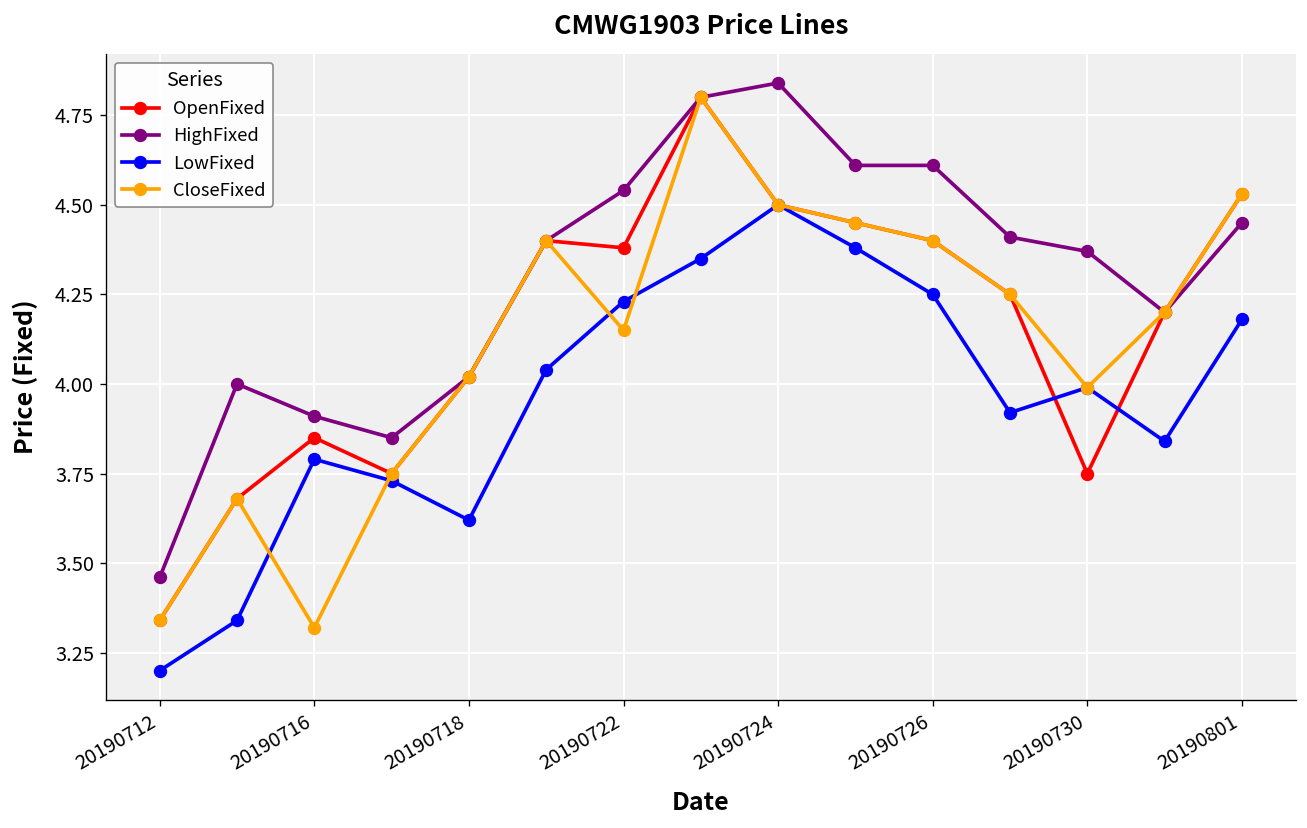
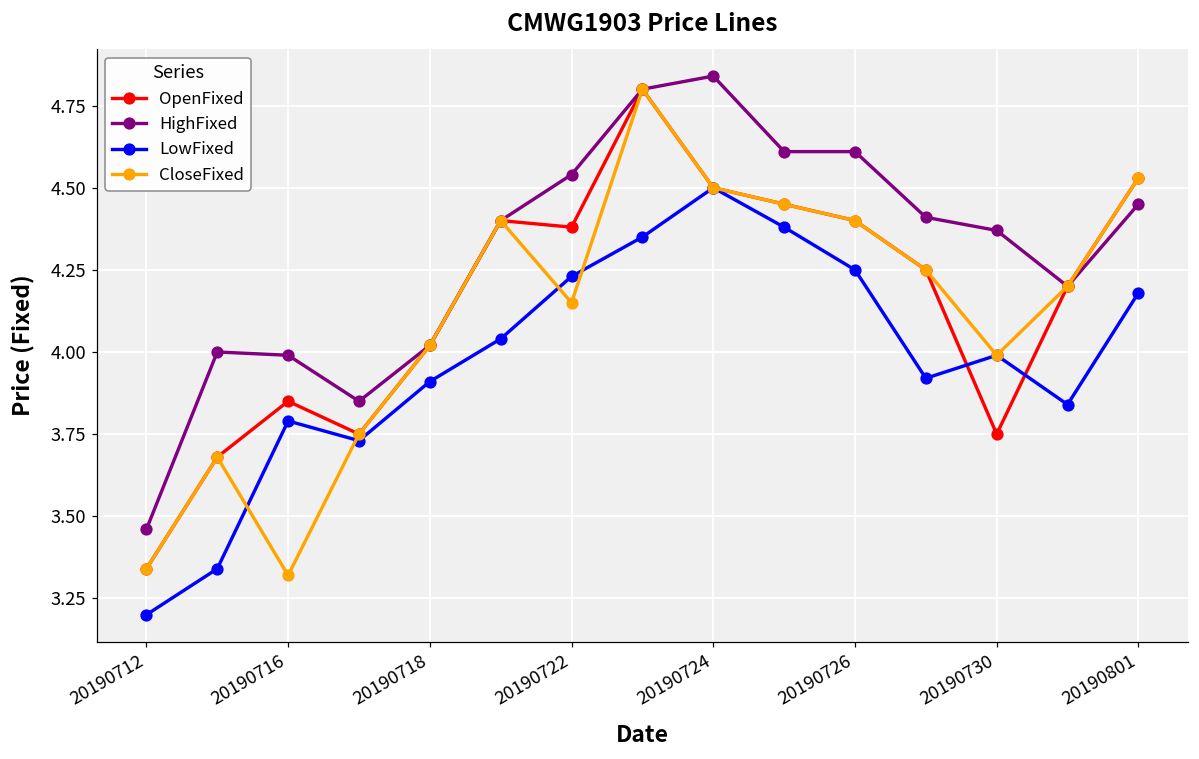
  {
    "OpenFixed": {
      "20190716": 3.85,
      "20190722": 4.38,
      "20190730": 3.75
    },
    "HighFixed": {
      "20190712": 3.46,
-     "20190716": 3.91,
+     "20190716": 3.99,
      "20190722": 4.54,
      "20190724": 4.84,
      "20190726": 4.61,
      "20190730": 4.37,
      "20190801": 4.45
    },
    "LowFixed": {
      "20190712": 3.20,
      "20190716": 3.79,
-     "20190718": 3.62,
+     "20190718": 3.91,
      "20190722": 4.23,
      "20190726": 4.25,
      "20190801": 4.18
    },
    "CloseFixed": {
      "20190716": 3.32,
      "20190722": 4.15
    }
  }
